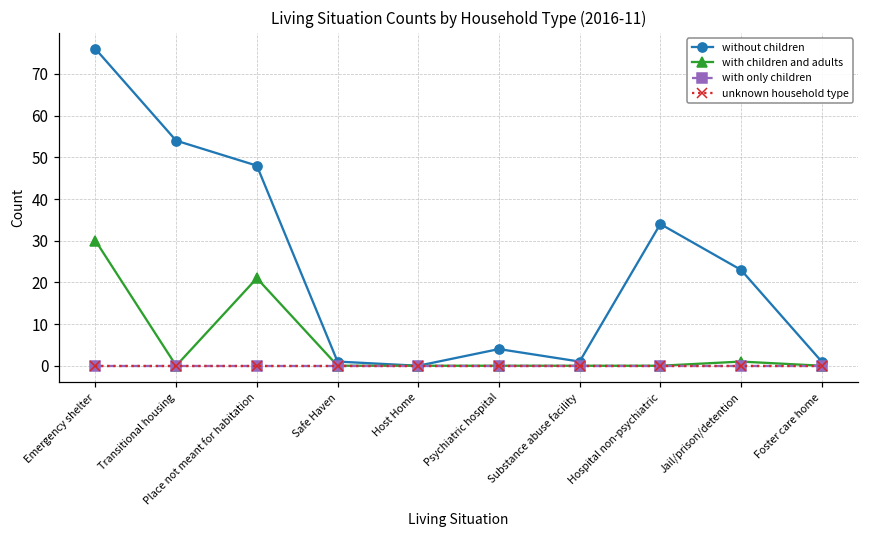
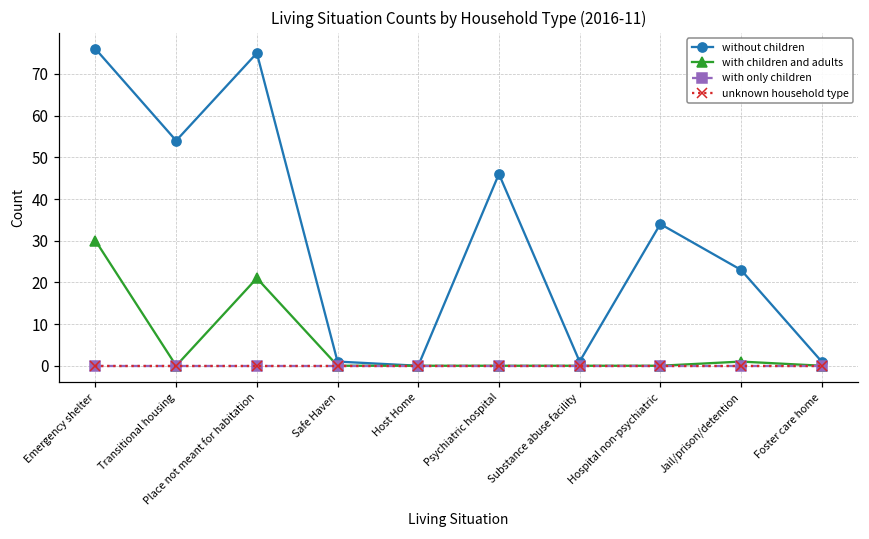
  {
    "without children": {
      "Emergency shelter": 76,
      "Transitional housing": 54,
-     "Place not meant for habitation": 48,
+     "Place not meant for habitation": 75,
      "Safe Haven": 1,
-     "Psychiatric hospital": 4,
+     "Psychiatric hospital": 46,
      "Substance abuse facility": 1,
      "Hospital non-psychiatric": 34,
      "Jail/prison/detention": 23,
      "Foster care home": 1
    },
    "with children and adults": {
      "Emergency shelter": 30,
      "Place not meant for habitation": 21,
      "Jail/prison/detention": 1
    },
    "unknown household type": {
      "Emergency shelter": 0,
      "Place not meant for habitation": 0,
      "Jail/prison/detention": 0
    }
  }
